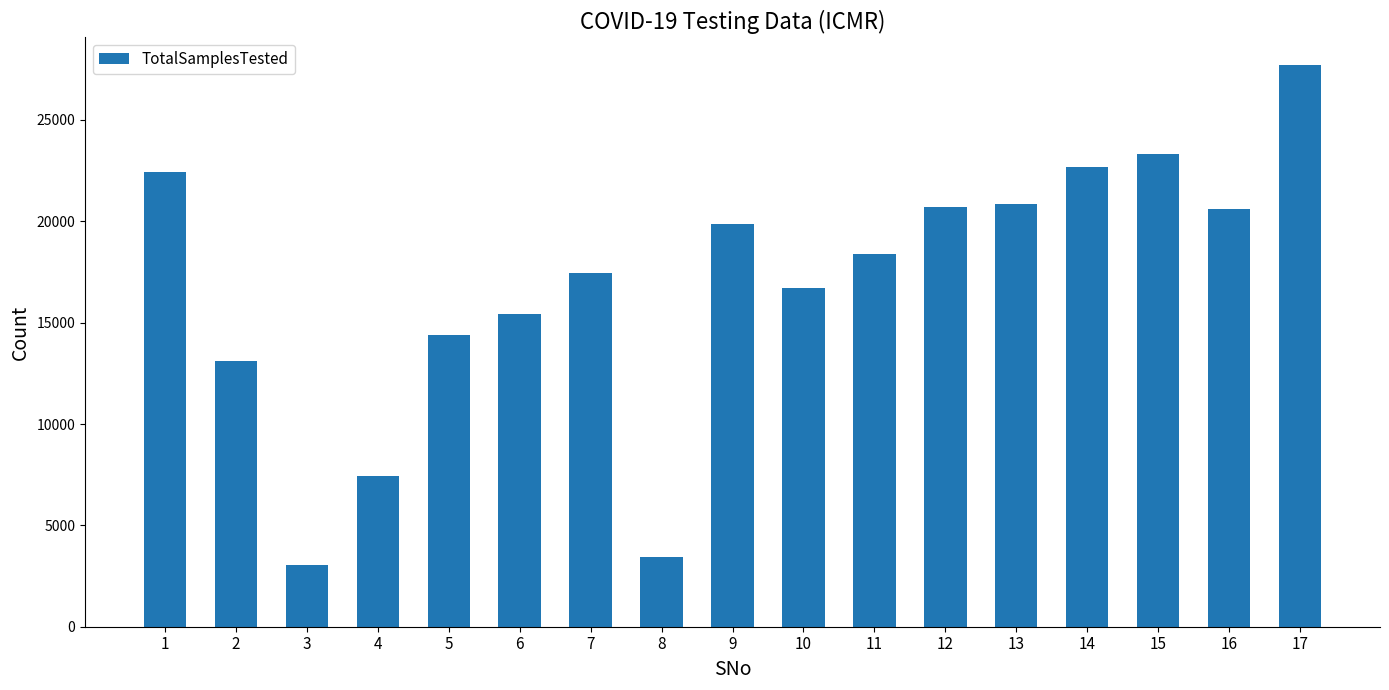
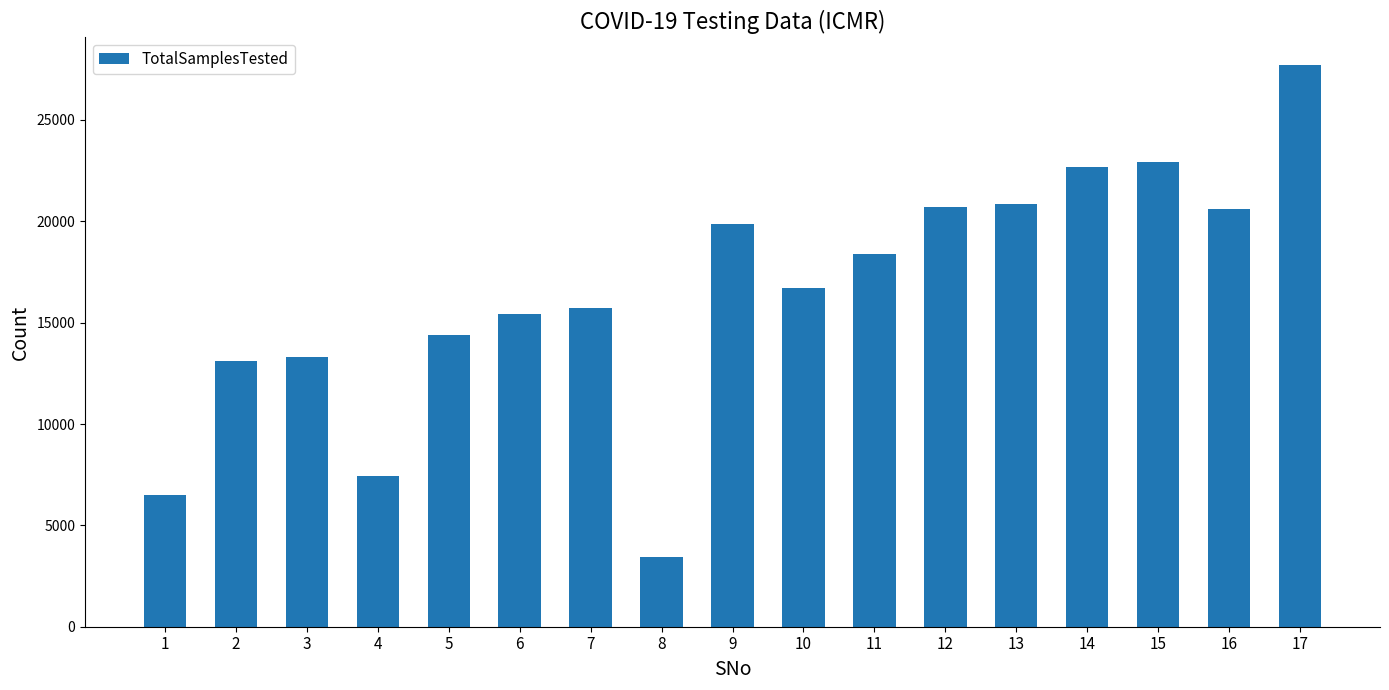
  {
-   "1": 22400,
+   "1": 6500,
    "2": 13100,
-   "3": 3100,
+   "3": 13300,
    "4": 7400,
    "5": 14400,
    "6": 15400,
-   "7": 17400,
+   "7": 15700,
    "8": 3500,
    "9": 19900,
    "10": 16700,
    "11": 18400,
    "12": 20700,
    "13": 20900,
    "14": 22700,
-   "15": 23300,
+   "15": 22900,
    "16": 20600,
    "17": 27700
  }
